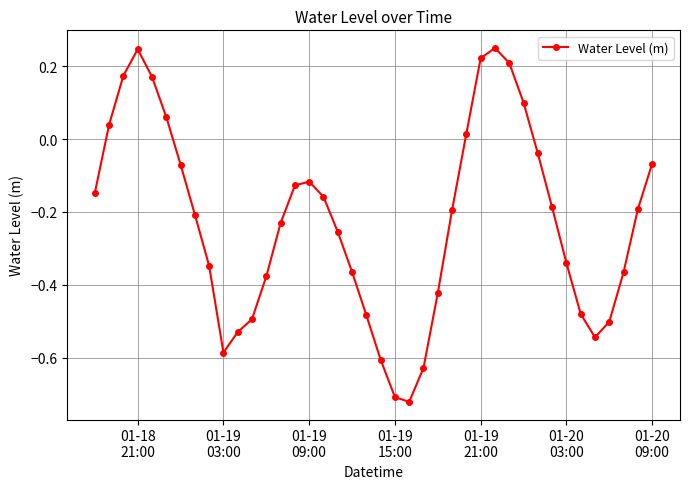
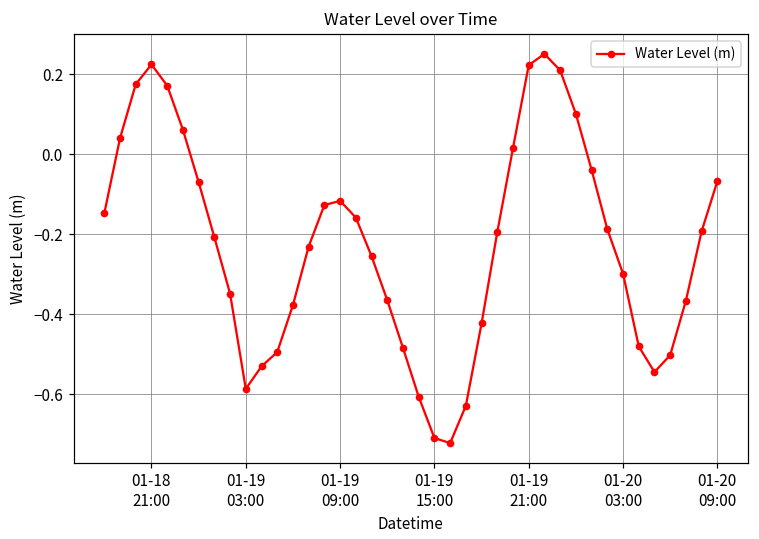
  {
-   "01-18 21:00": 0.25,
+   "01-18 21:00": 0.22,
    "01-19 03:00": -0.59,
    "01-19 09:00": -0.12,
    "01-19 15:00": -0.71,
    "01-19 21:00": 0.22,
-   "01-20 03:00": -0.34,
+   "01-20 03:00": -0.30,
    "01-20 09:00": -0.07
  }
